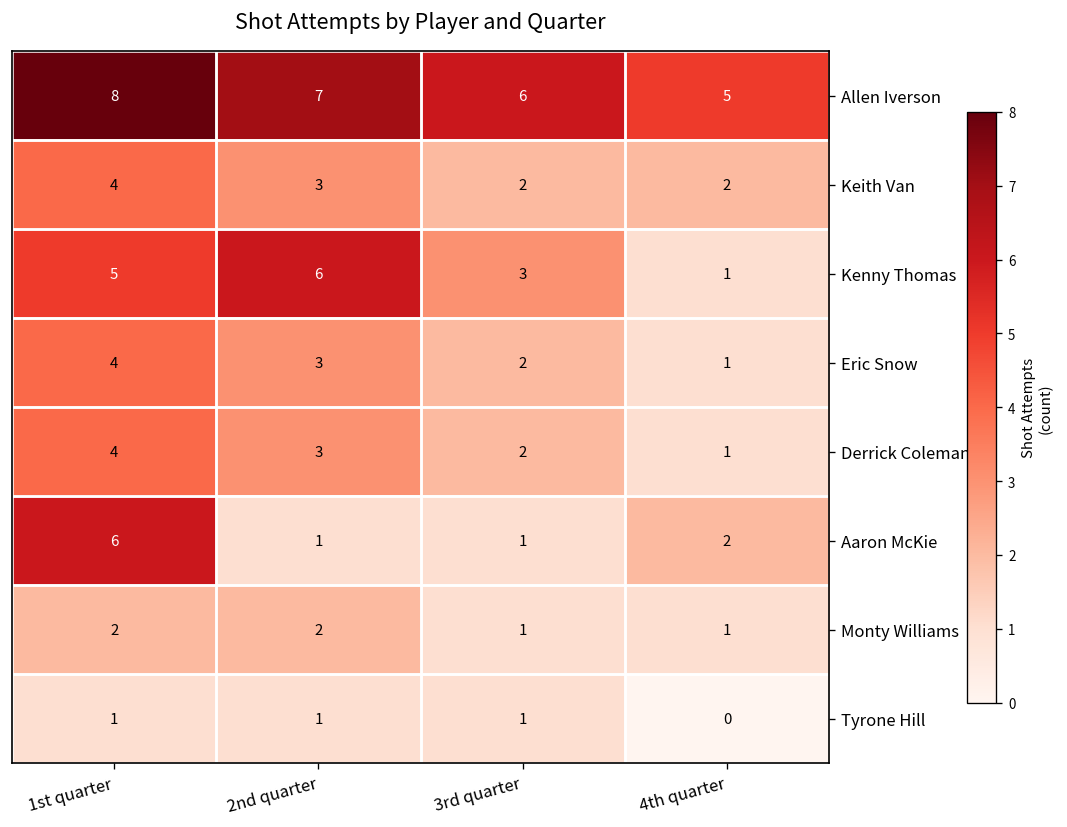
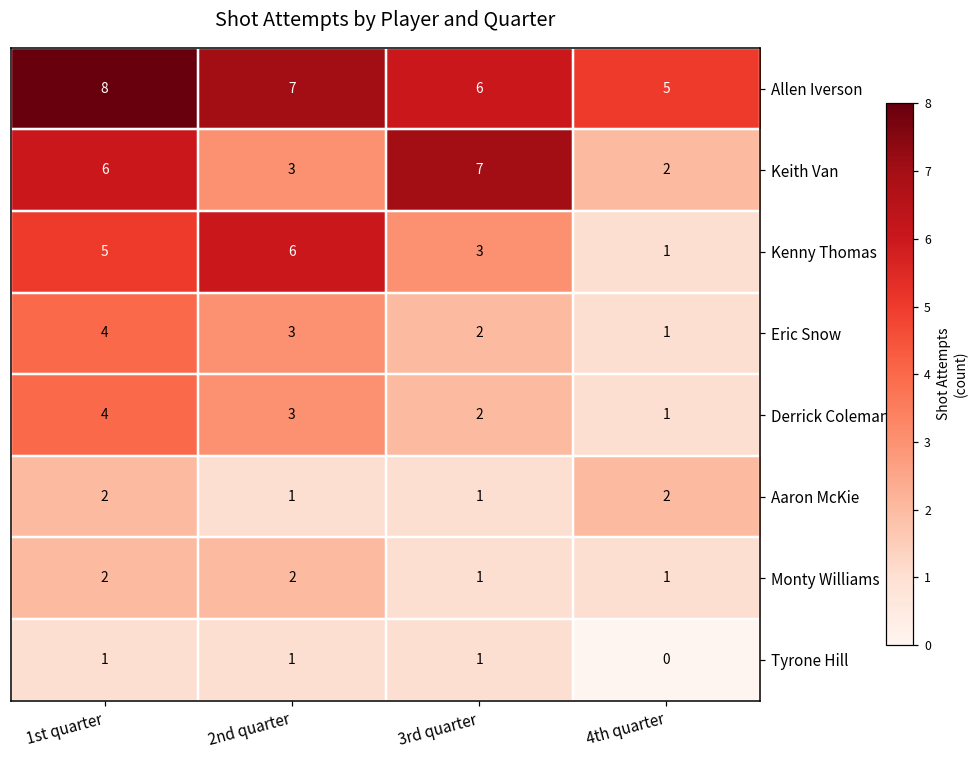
  {
    "Allen Iverson": {
      "1st quarter": 8,
      "2nd quarter": 7,
      "3rd quarter": 6,
      "4th quarter": 5
    },
    "Keith Van": {
-     "1st quarter": 4,
+     "1st quarter": 6,
      "2nd quarter": 3,
-     "3rd quarter": 2,
+     "3rd quarter": 7,
      "4th quarter": 2
    },
    "Kenny Thomas": {
      "1st quarter": 5,
      "2nd quarter": 6,
      "3rd quarter": 3,
      "4th quarter": 1
    },
    "Eric Snow": {
      "1st quarter": 4,
      "2nd quarter": 3,
      "3rd quarter": 2,
      "4th quarter": 1
    },
    "Derrick Coleman": {
      "1st quarter": 4,
      "2nd quarter": 3,
      "3rd quarter": 2,
      "4th quarter": 1
    },
    "Aaron McKie": {
-     "1st quarter": 6,
+     "1st quarter": 2,
      "2nd quarter": 1,
      "3rd quarter": 1,
      "4th quarter": 2
    },
    "Monty Williams": {
      "1st quarter": 2,
      "2nd quarter": 2,
      "3rd quarter": 1,
      "4th quarter": 1
    },
    "Tyrone Hill": {
      "1st quarter": 1,
      "2nd quarter": 1,
      "3rd quarter": 1,
      "4th quarter": 0
    }
  }
